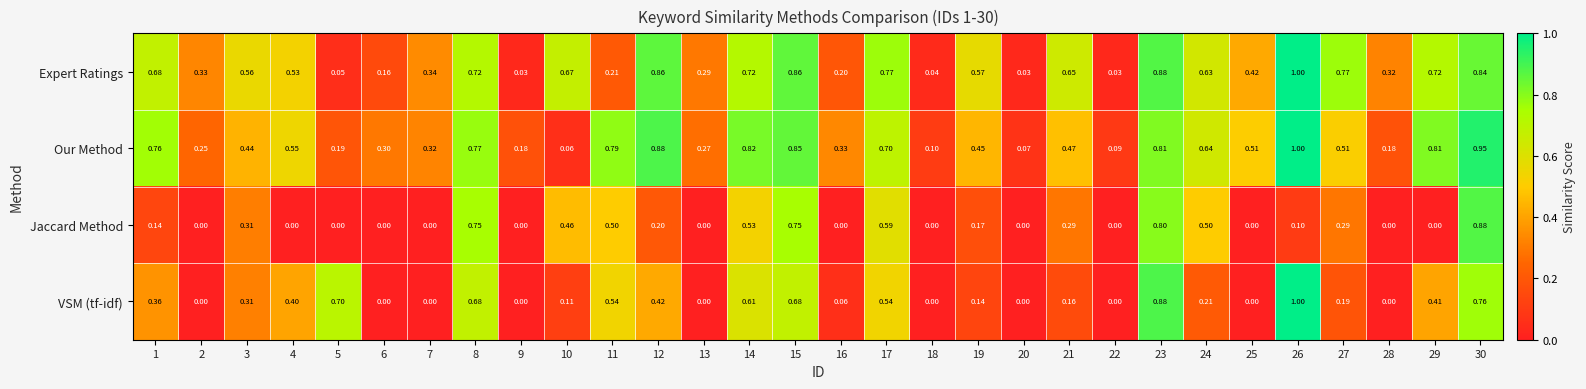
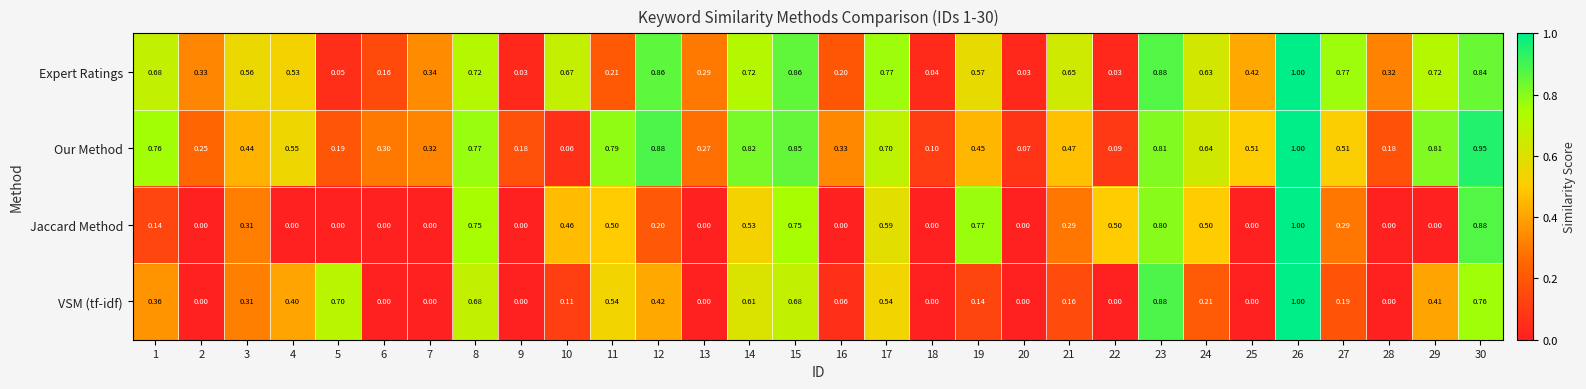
  {
    "Expert Ratings": {
      "1": 0.68,
      "2": 0.33,
      "3": 0.56,
      "4": 0.53,
      "5": 0.05,
      "6": 0.16,
      "7": 0.34,
      "8": 0.72,
      "9": 0.03,
      "10": 0.67,
      "11": 0.21,
      "12": 0.86,
      "13": 0.29,
      "14": 0.72,
      "15": 0.86,
      "16": 0.20,
      "17": 0.77,
      "18": 0.04,
      "19": 0.57,
      "20": 0.03,
      "21": 0.65,
      "22": 0.03,
      "23": 0.88,
      "24": 0.63,
      "25": 0.42,
      "26": 1.00,
      "27": 0.77,
      "28": 0.32,
      "29": 0.72,
      "30": 0.84
    },
    "Our Method": {
      "1": 0.76,
      "2": 0.25,
      "3": 0.44,
      "4": 0.55,
      "5": 0.19,
      "6": 0.30,
      "7": 0.32,
      "8": 0.77,
      "9": 0.18,
      "10": 0.06,
      "11": 0.79,
      "12": 0.88,
      "13": 0.27,
      "14": 0.82,
      "15": 0.85,
      "16": 0.33,
      "17": 0.70,
      "18": 0.10,
      "19": 0.45,
      "20": 0.07,
      "21": 0.47,
      "22": 0.09,
      "23": 0.81,
      "24": 0.64,
      "25": 0.51,
      "26": 1.00,
      "27": 0.51,
      "28": 0.18,
      "29": 0.81,
      "30": 0.95
    },
    "Jaccard Method": {
      "1": 0.14,
      "2": 0.00,
      "3": 0.31,
      "4": 0.00,
      "5": 0.00,
      "6": 0.00,
      "7": 0.00,
      "8": 0.75,
      "9": 0.00,
      "10": 0.46,
      "11": 0.50,
      "12": 0.20,
      "13": 0.00,
      "14": 0.53,
      "15": 0.75,
      "16": 0.00,
      "17": 0.59,
      "18": 0.00,
-     "19": 0.17,
+     "19": 0.77,
      "20": 0.00,
      "21": 0.29,
-     "22": 0.00,
+     "22": 0.50,
      "23": 0.80,
      "24": 0.50,
      "25": 0.00,
-     "26": 0.10,
+     "26": 1.00,
      "27": 0.29,
      "28": 0.00,
      "29": 0.00,
      "30": 0.88
    },
    "VSM (tf-idf)": {
      "1": 0.36,
      "2": 0.00,
      "3": 0.31,
      "4": 0.40,
      "5": 0.70,
      "6": 0.00,
      "7": 0.00,
      "8": 0.68,
      "9": 0.00,
      "10": 0.11,
      "11": 0.54,
      "12": 0.42,
      "13": 0.00,
      "14": 0.61,
      "15": 0.68,
      "16": 0.06,
      "17": 0.54,
      "18": 0.00,
      "19": 0.14,
      "20": 0.00,
      "21": 0.16,
      "22": 0.00,
      "23": 0.88,
      "24": 0.21,
      "25": 0.00,
      "26": 1.00,
      "27": 0.19,
      "28": 0.00,
      "29": 0.41,
      "30": 0.76
    }
  }
